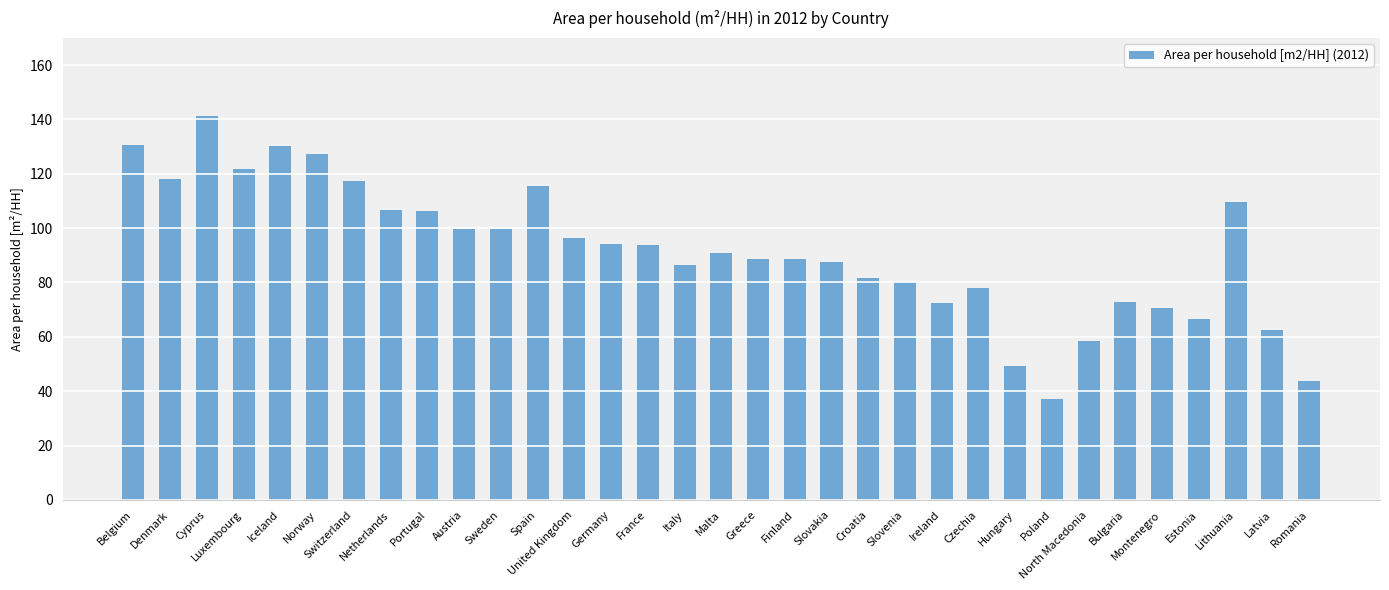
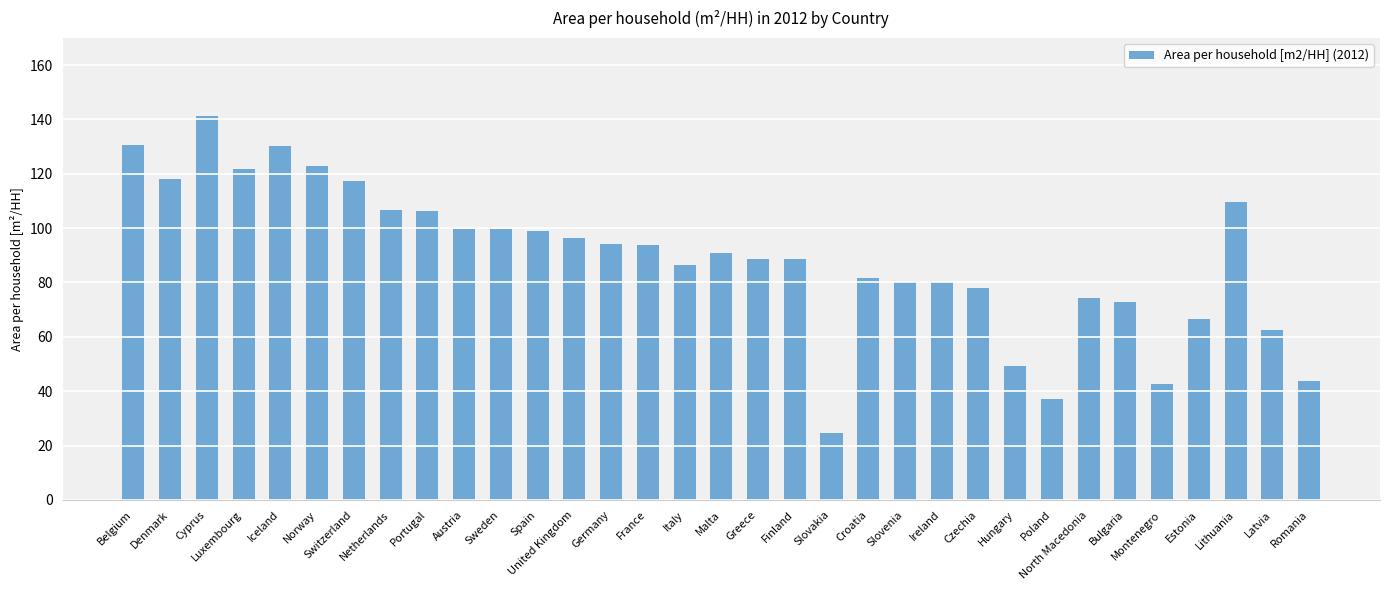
  {
    "Belgium": 131,
    "Denmark": 118,
    "Cyprus": 141,
    "Luxembourg": 122,
    "Iceland": 130,
-   "Norway": 127,
+   "Norway": 123,
    "Switzerland": 117,
    "Netherlands": 107,
    "Portugal": 106,
    "Austria": 100,
    "Sweden": 100,
-   "Spain": 115,
+   "Spain": 99,
    "United Kingdom": 96,
    "Germany": 94,
    "France": 94,
    "Italy": 86,
    "Malta": 91,
    "Greece": 89,
    "Finland": 89,
-   "Slovakia": 87,
+   "Slovakia": 25,
    "Croatia": 82,
    "Slovenia": 80,
-   "Ireland": 72,
+   "Ireland": 80,
    "Czechia": 78,
    "Hungary": 49,
    "Poland": 37,
-   "North Macedonia": 58,
+   "North Macedonia": 74,
    "Bulgaria": 73,
-   "Montenegro": 71,
+   "Montenegro": 43,
    "Estonia": 67,
    "Lithuania": 110,
    "Latvia": 63,
    "Romania": 44
  }
